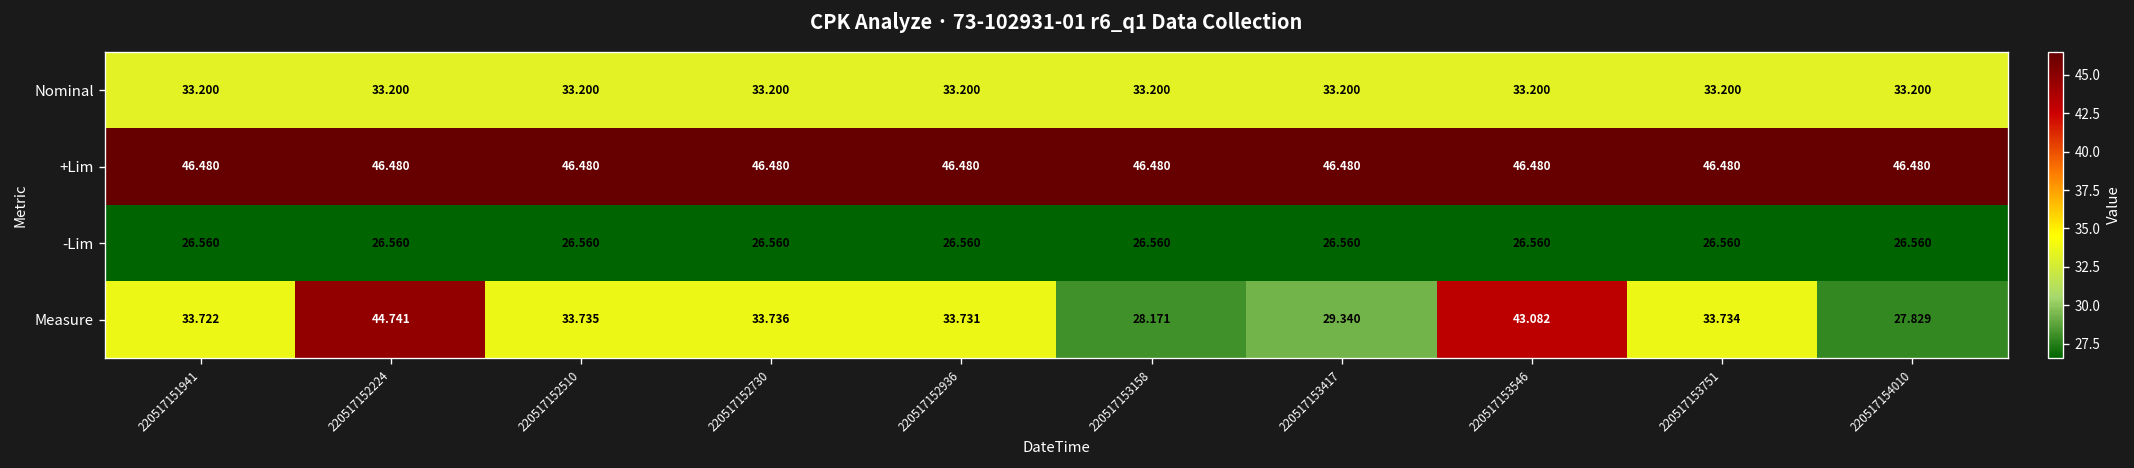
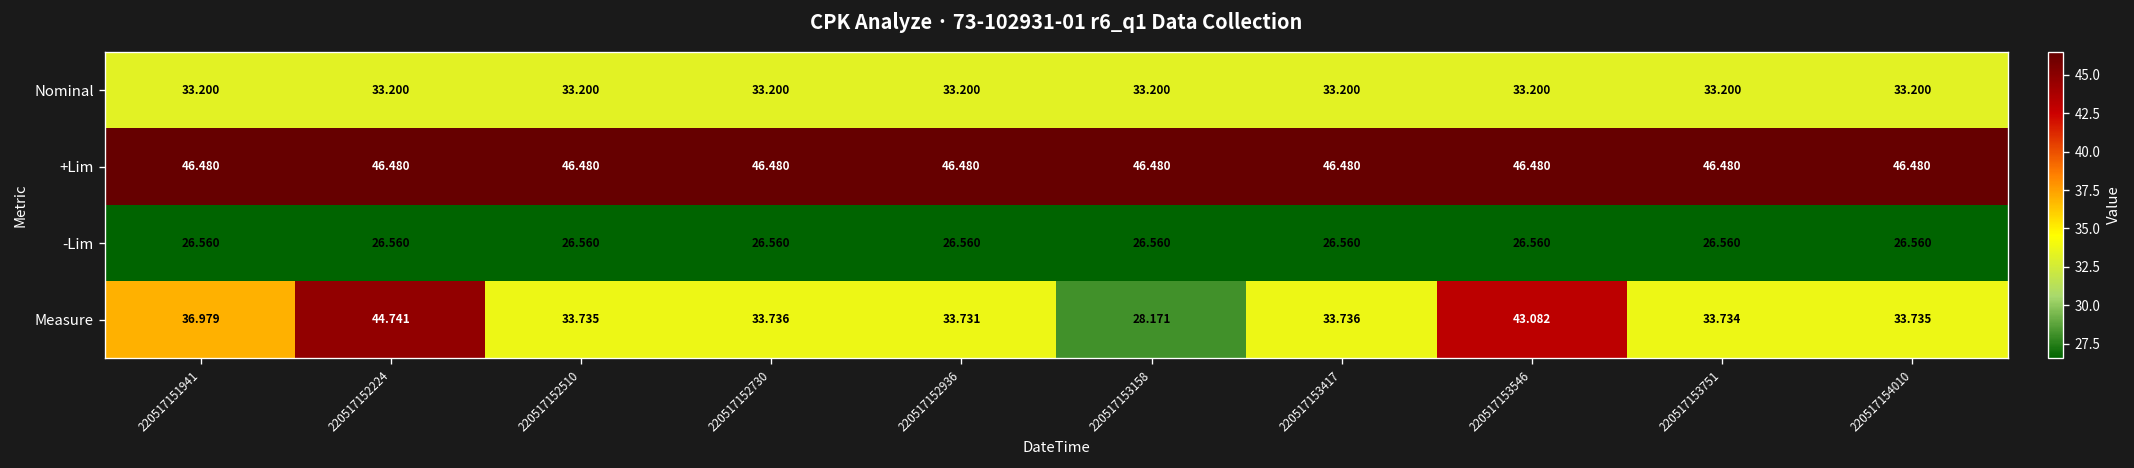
  {
    "Nominal": {
      "220517151941": 33.200,
      "220517152224": 33.200,
      "220517152510": 33.200,
      "220517152730": 33.200,
      "220517152936": 33.200,
      "220517153158": 33.200,
      "220517153417": 33.200,
      "220517153546": 33.200,
      "220517153751": 33.200,
      "220517154010": 33.200
    },
    "+Lim": {
      "220517151941": 46.480,
      "220517152224": 46.480,
      "220517152510": 46.480,
      "220517152730": 46.480,
      "220517152936": 46.480,
      "220517153158": 46.480,
      "220517153417": 46.480,
      "220517153546": 46.480,
      "220517153751": 46.480,
      "220517154010": 46.480
    },
    "-Lim": {
      "220517151941": 26.560,
      "220517152224": 26.560,
      "220517152510": 26.560,
      "220517152730": 26.560,
      "220517152936": 26.560,
      "220517153158": 26.560,
      "220517153417": 26.560,
      "220517153546": 26.560,
      "220517153751": 26.560,
      "220517154010": 26.560
    },
    "Measure": {
-     "220517151941": 33.722,
+     "220517151941": 36.979,
      "220517152224": 44.741,
      "220517152510": 33.735,
      "220517152730": 33.736,
      "220517152936": 33.731,
      "220517153158": 28.171,
-     "220517153417": 29.340,
+     "220517153417": 33.736,
      "220517153546": 43.082,
      "220517153751": 33.734,
-     "220517154010": 27.829
+     "220517154010": 33.735
    }
  }
